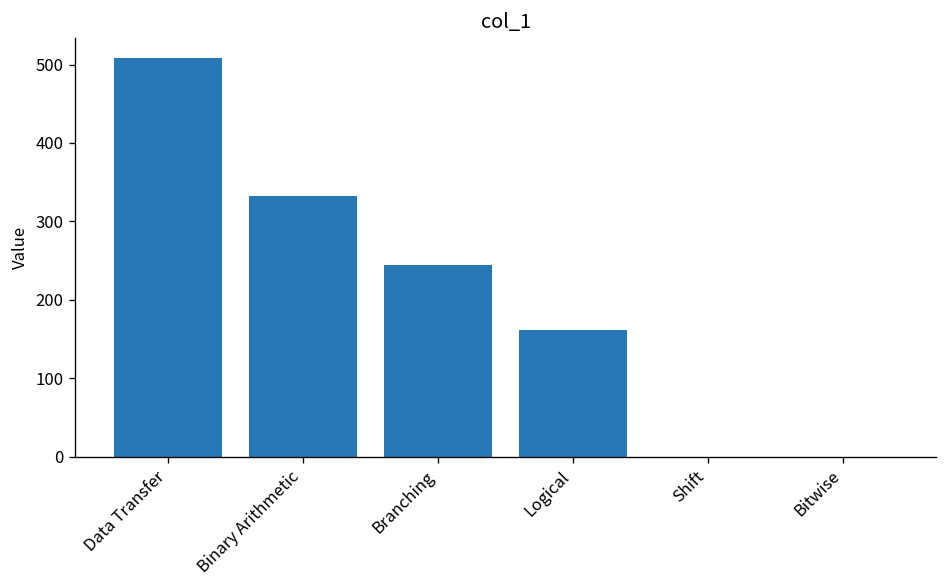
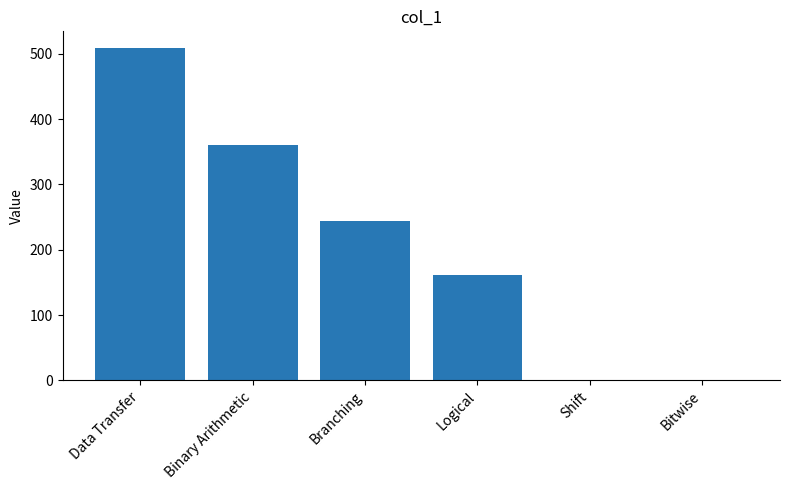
  {
    "Data Transfer": 510,
-   "Binary Arithmetic": 330,
+   "Binary Arithmetic": 360,
    "Branching": 240,
    "Logical": 160,
    "Shift": 0,
    "Bitwise": 0
  }
